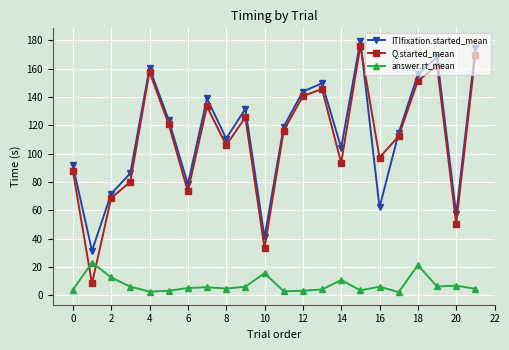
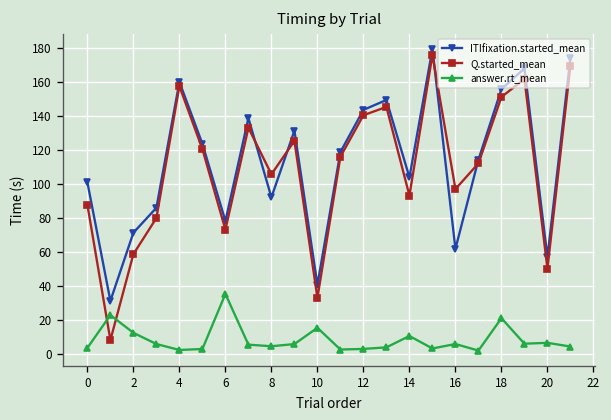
  {
    "ITIfixation.started_mean": {
-     "0": 92,
+     "0": 101,
      "2": 72,
      "4": 160,
      "6": 78,
-     "8": 111,
+     "8": 92,
      "10": 41,
      "12": 144,
      "14": 104,
      "16": 62,
      "20": 57
    },
    "Q.started_mean": {
      "0": 88,
-     "2": 69,
+     "2": 59,
      "4": 158,
      "6": 73,
      "8": 106,
      "10": 33,
      "12": 141,
      "14": 93,
      "16": 97,
      "18": 151,
      "20": 50
    },
    "answer.rt_mean": {
      "0": 4,
      "2": 13,
      "4": 3,
-     "6": 5,
+     "6": 35,
      "8": 5,
      "10": 16,
      "12": 3,
      "14": 11,
      "16": 6,
      "18": 21,
      "20": 7
    }
  }
